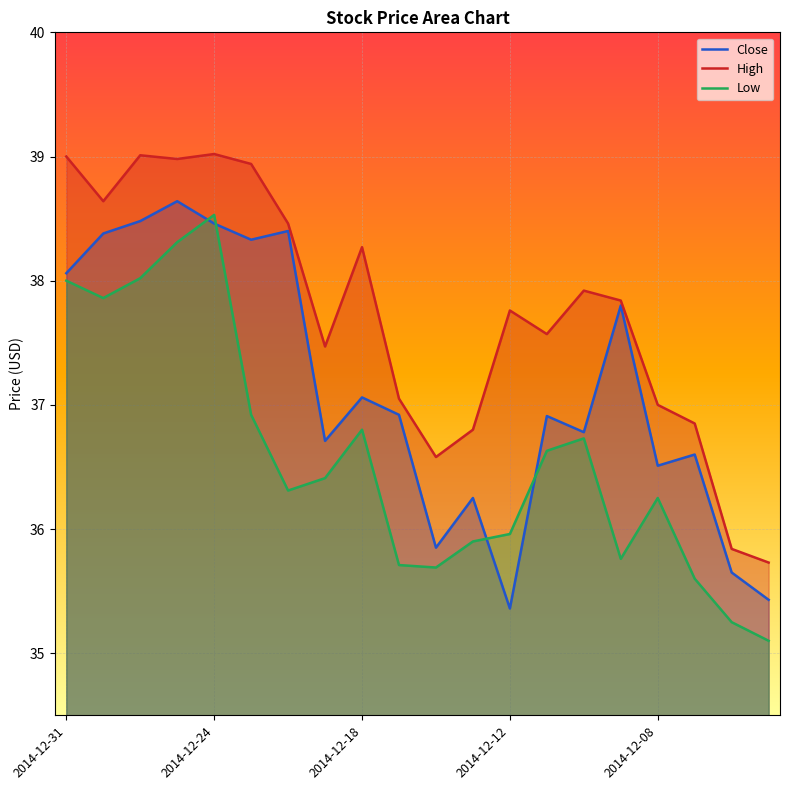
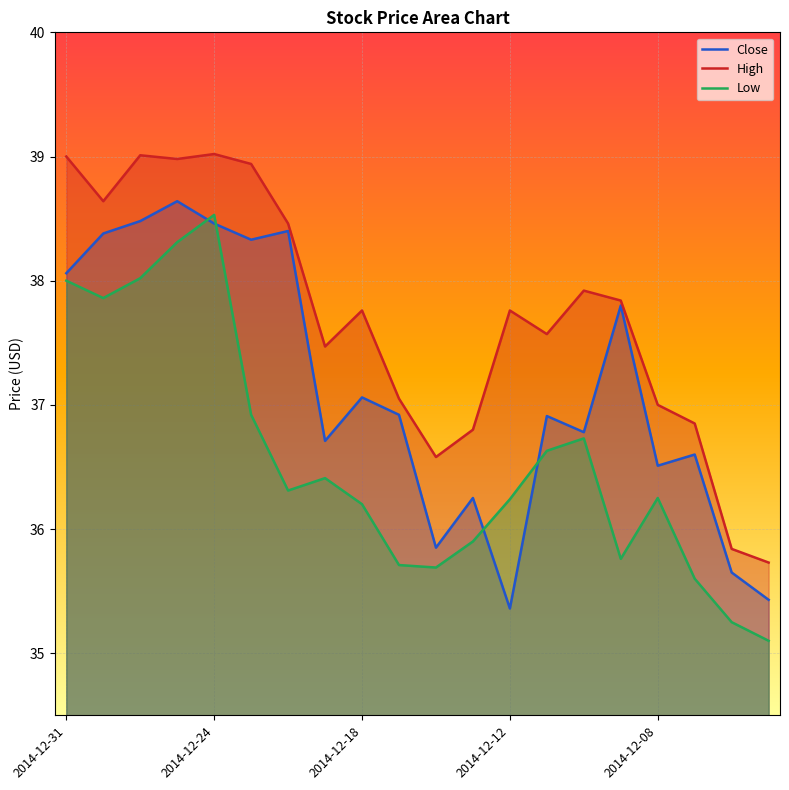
  {
    "Close": {
      "2014-12-31": 38.06,
      "2014-12-24": 38.46,
      "2014-12-18": 37.06,
      "2014-12-12": 35.36,
      "2014-12-08": 36.51
    },
    "High": {
      "2014-12-31": 39.00,
      "2014-12-24": 39.02,
-     "2014-12-18": 38.27,
+     "2014-12-18": 37.76,
      "2014-12-12": 37.76,
      "2014-12-08": 37.00
    },
    "Low": {
      "2014-12-31": 38.00,
      "2014-12-24": 38.53,
-     "2014-12-18": 36.8,
-     "2014-12-12": 35.96,
+     "2014-12-18": 36.2,
+     "2014-12-12": 36.24,
      "2014-12-08": 36.25
    }
  }
